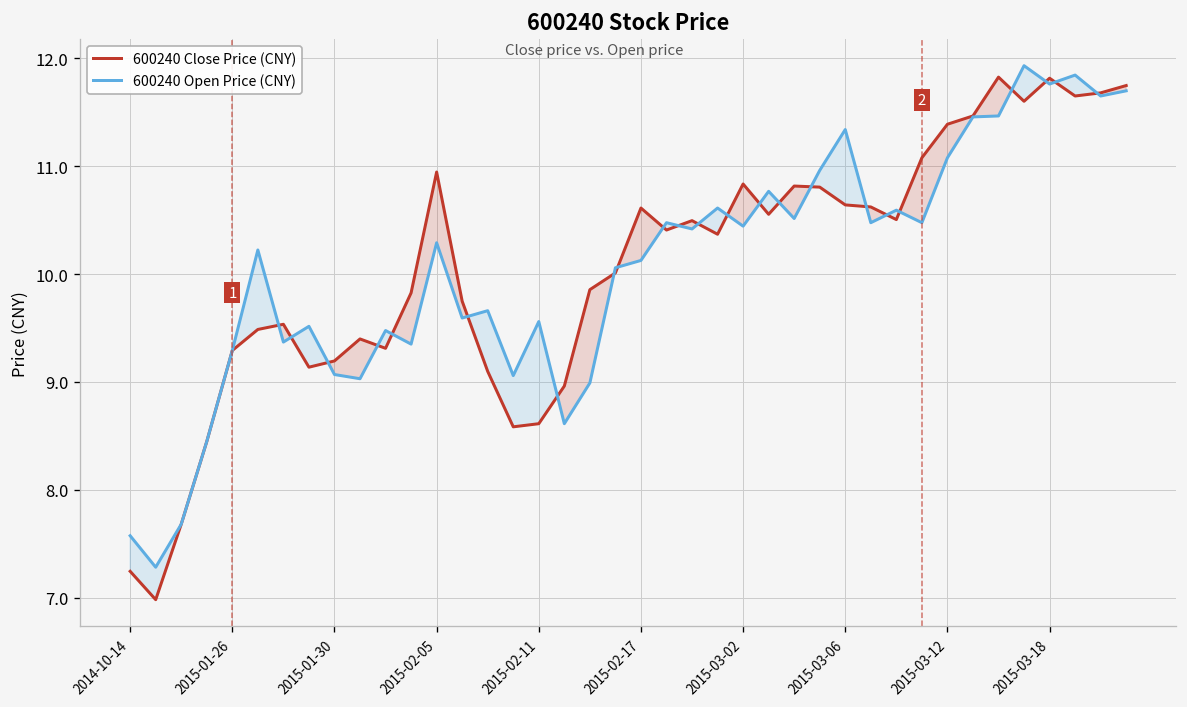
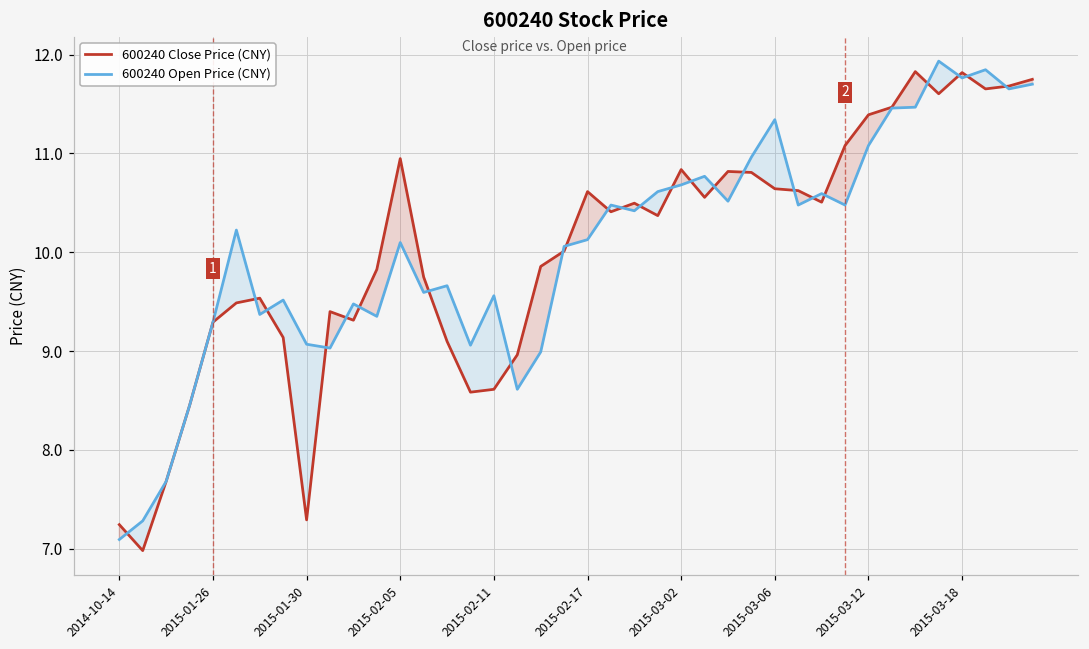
  {
    "600240 Close Price (CNY)": {
      "2014-10-14": 7.2,
-     "2015-01-30": 9.2,
+     "2015-01-30": 7.3,
      "2015-02-05": 10.9,
      "2015-02-11": 8.6,
      "2015-02-17": 10.6,
      "2015-03-02": 10.8,
      "2015-03-06": 10.6,
      "2015-03-18": 11.8
    },
    "600240 Open Price (CNY)": {
-     "2014-10-14": 7.6,
+     "2014-10-14": 7.1,
      "2015-01-30": 9.1,
-     "2015-02-05": 10.3,
+     "2015-02-05": 10.1,
      "2015-02-11": 9.6,
      "2015-02-17": 10.1,
-     "2015-03-02": 10.4,
+     "2015-03-02": 10.7,
      "2015-03-06": 11.3,
      "2015-03-12": 11.1,
      "2015-03-18": 11.8
    }
  }
